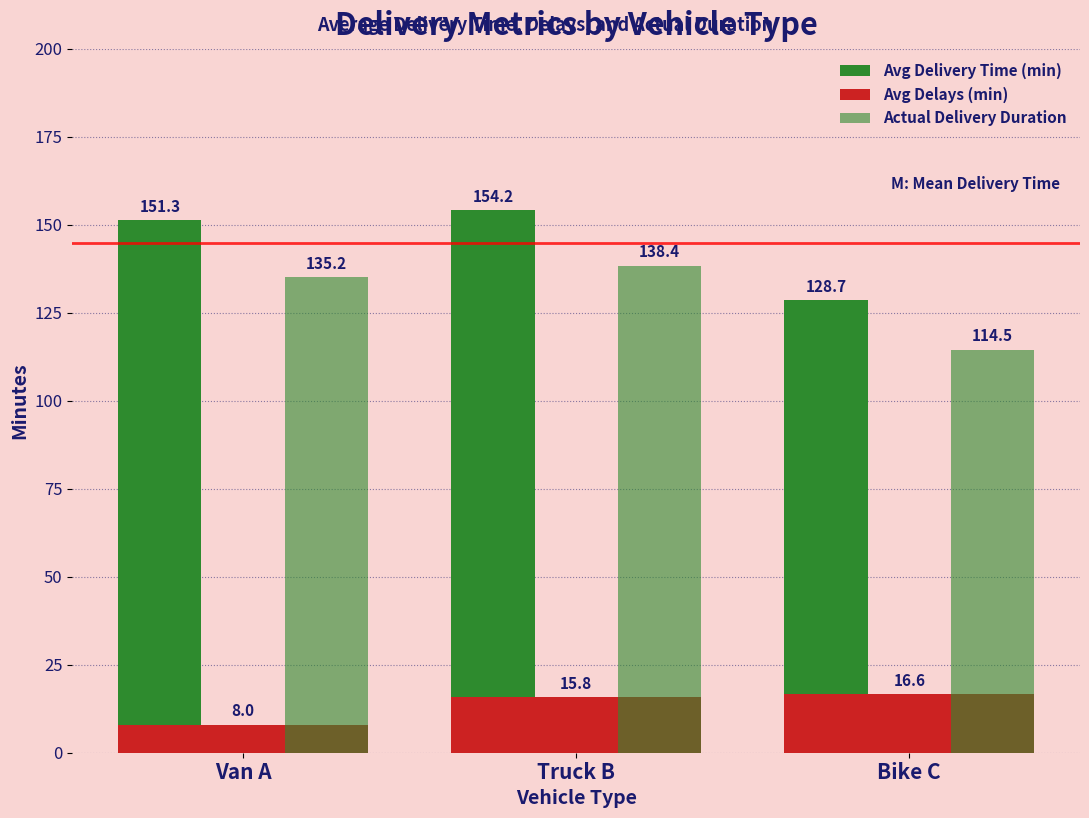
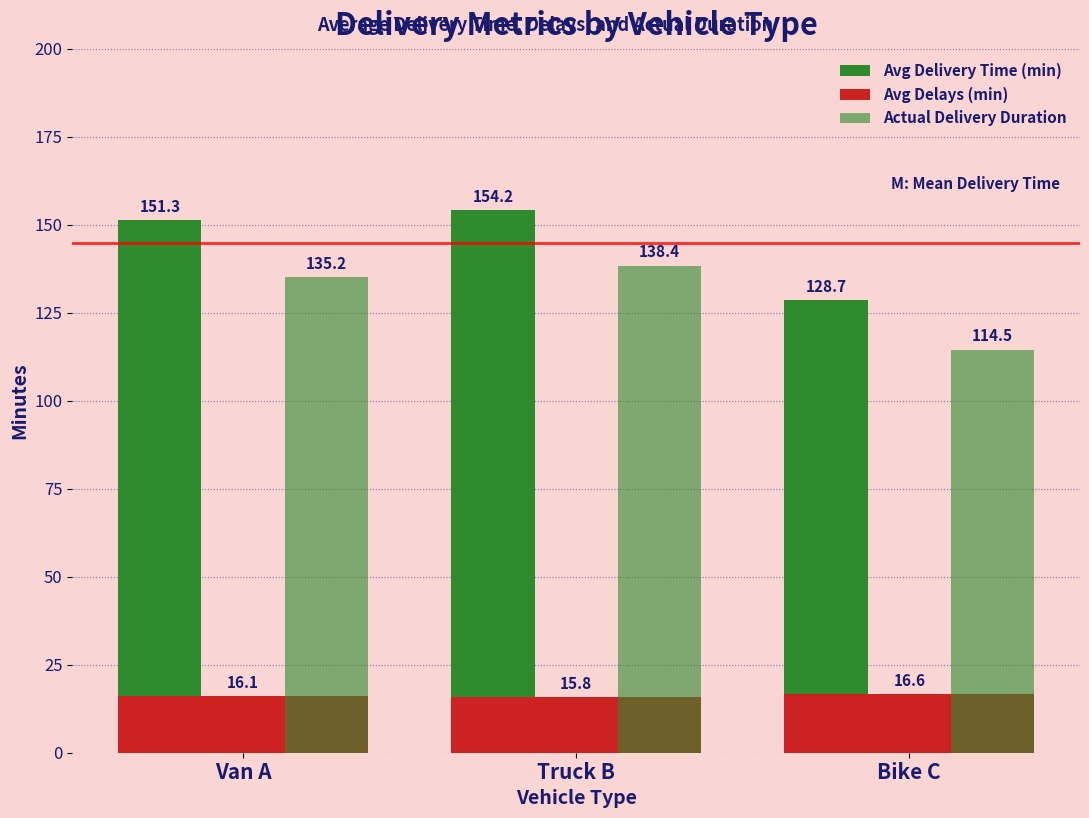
  {
    "Avg Delays (min)": {
-     "Van A": 8.0,
+     "Van A": 16.1,
      "Truck B": 15.8,
      "Bike C": 16.6
    }
  }
